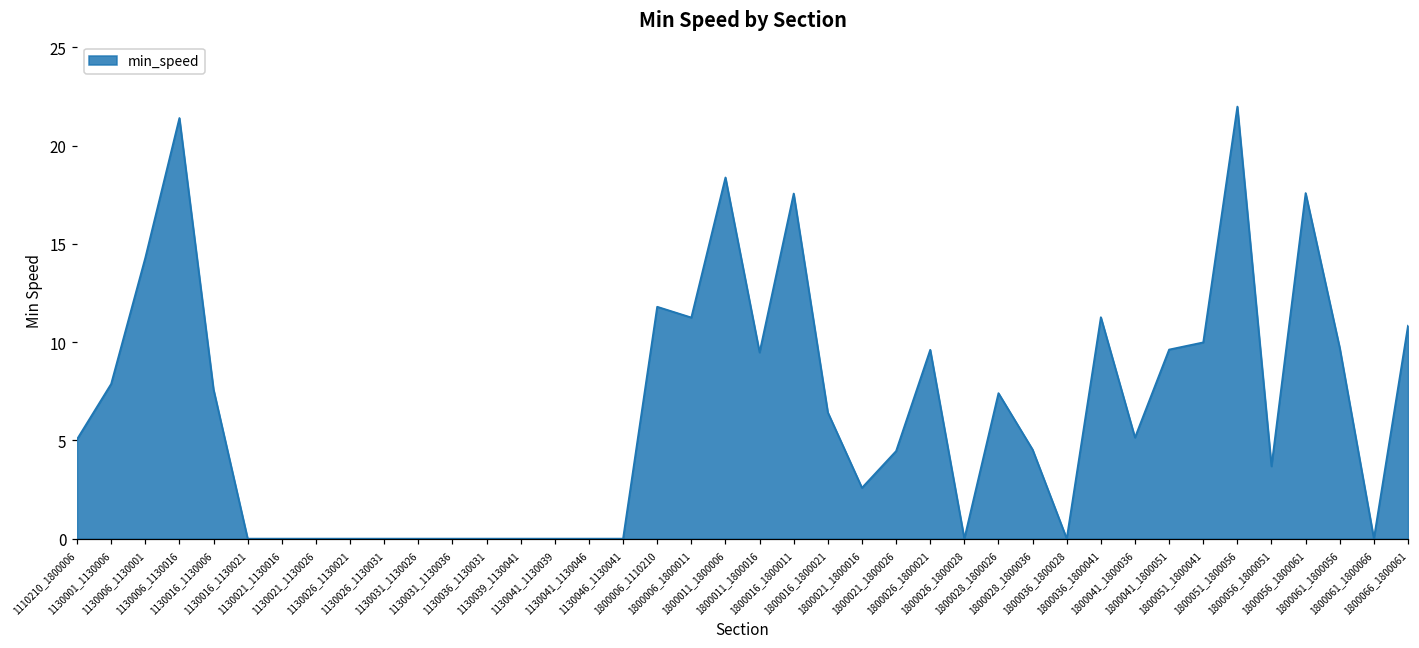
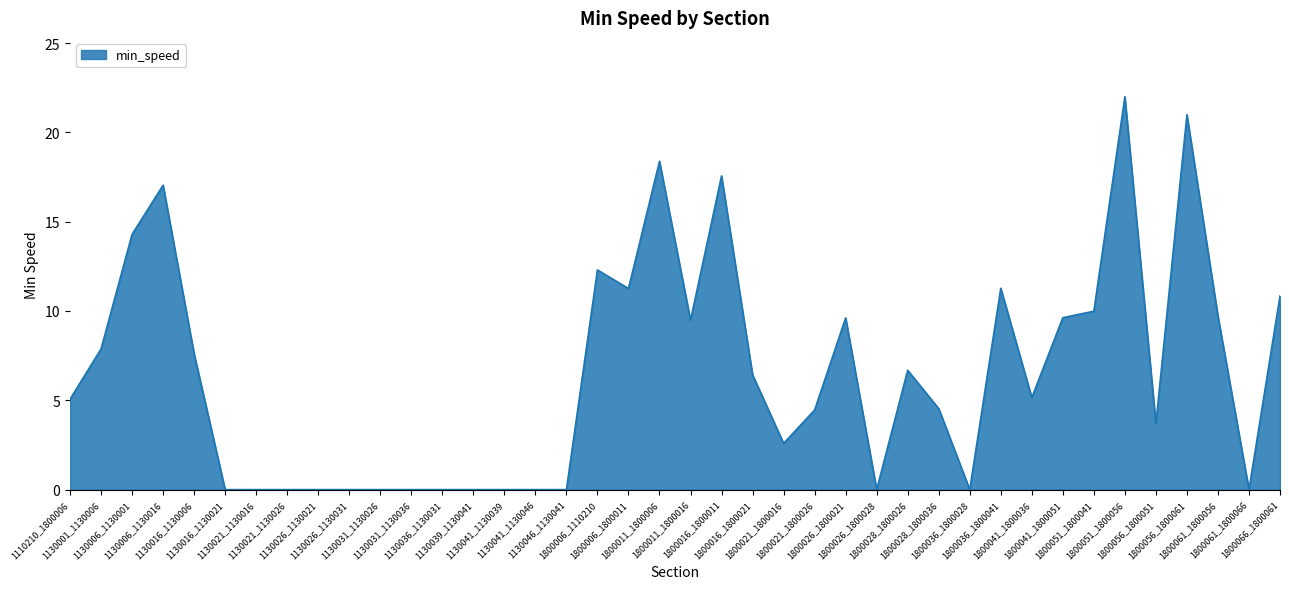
  {
    "1110210_1800006": 5.1,
    "1130001_1130006": 7.9,
    "1130006_1130001": 14.3,
-   "1130006_1130016": 21.4,
+   "1130006_1130016": 17.0,
    "1130016_1130006": 7.6,
    "1130016_1130021": 0.0,
    "1130021_1130016": 0.0,
    "1130021_1130026": 0.0,
    "1130026_1130021": 0.0,
    "1130026_1130031": 0.0,
    "1130031_1130026": 0.0,
    "1130031_1130036": 0.0,
    "1130036_1130031": 0.0,
    "1130039_1130041": 0.0,
    "1130041_1130039": 0.0,
    "1130041_1130046": 0.0,
    "1130046_1130041": 0.0,
-   "1800006_1110210": 11.8,
+   "1800006_1110210": 12.3,
    "1800006_1800011": 11.3,
    "1800011_1800006": 18.4,
    "1800011_1800016": 9.5,
    "1800016_1800011": 17.6,
    "1800016_1800021": 6.4,
    "1800021_1800016": 2.6,
    "1800021_1800026": 4.5,
    "1800026_1800021": 9.6,
    "1800026_1800028": 0.0,
-   "1800028_1800026": 7.4,
+   "1800028_1800026": 6.7,
    "1800028_1800036": 4.5,
    "1800036_1800028": 0.0,
    "1800036_1800041": 11.3,
    "1800041_1800036": 5.1,
    "1800041_1800051": 9.6,
    "1800051_1800041": 10.0,
    "1800051_1800056": 22.0,
    "1800056_1800051": 3.7,
-   "1800056_1800061": 17.6,
+   "1800056_1800061": 21.0,
    "1800061_1800056": 9.7,
    "1800061_1800066": 0.0,
    "1800066_1800061": 10.8
  }
